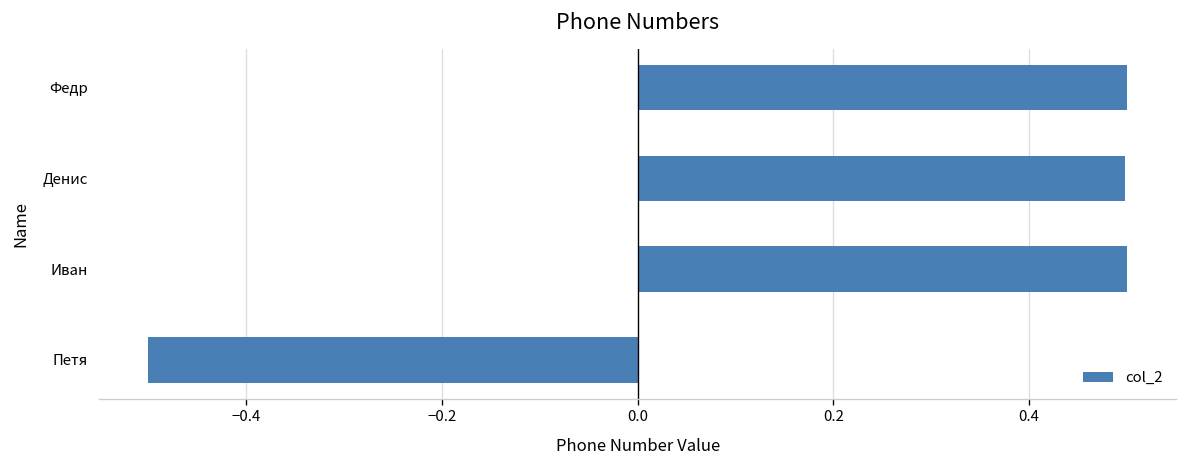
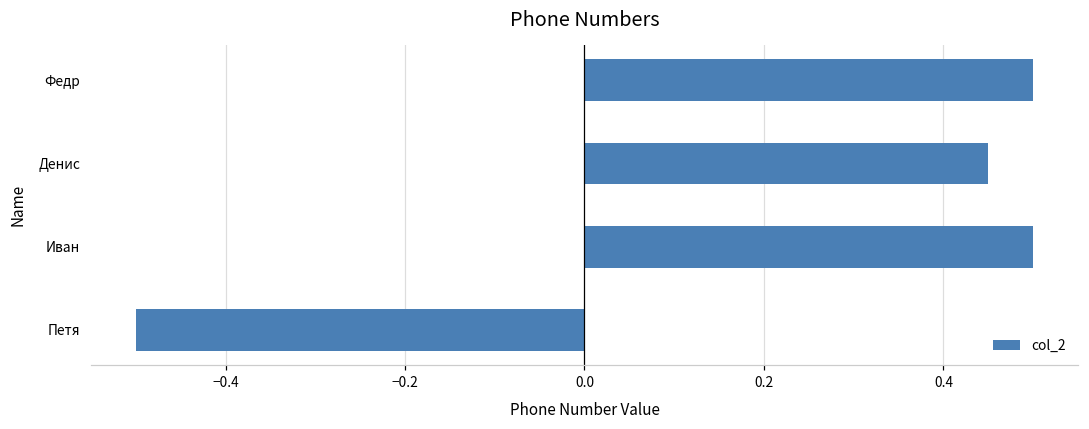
  {
    "Федр": 0.50,
-   "Денис": 0.50,
+   "Денис": 0.45,
    "Иван": 0.50,
    "Петя": -0.50
  }
